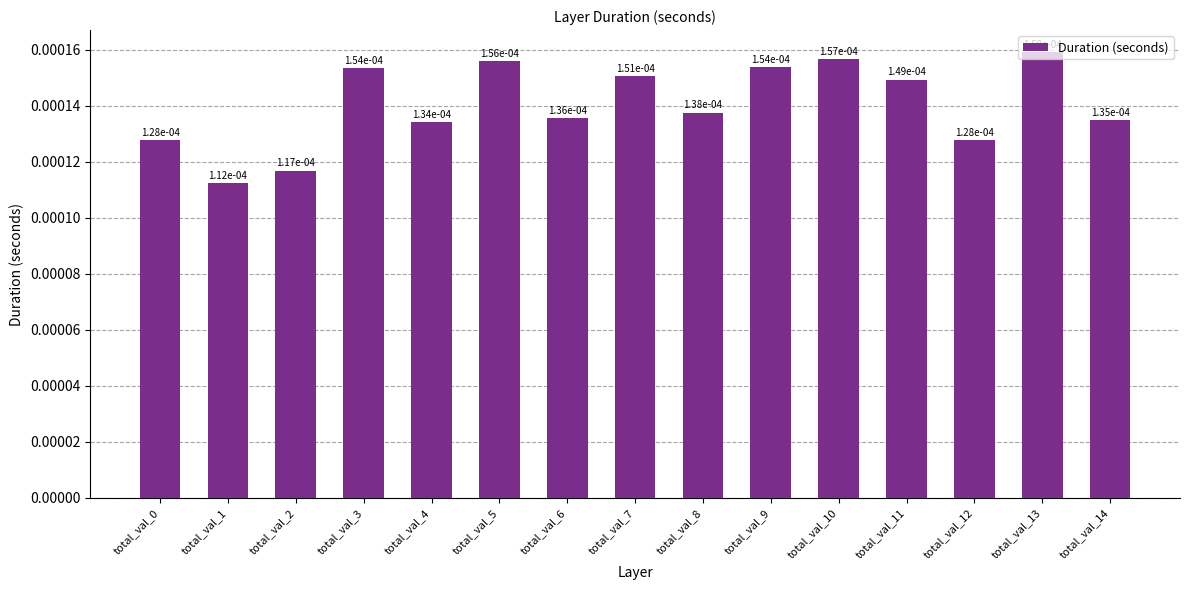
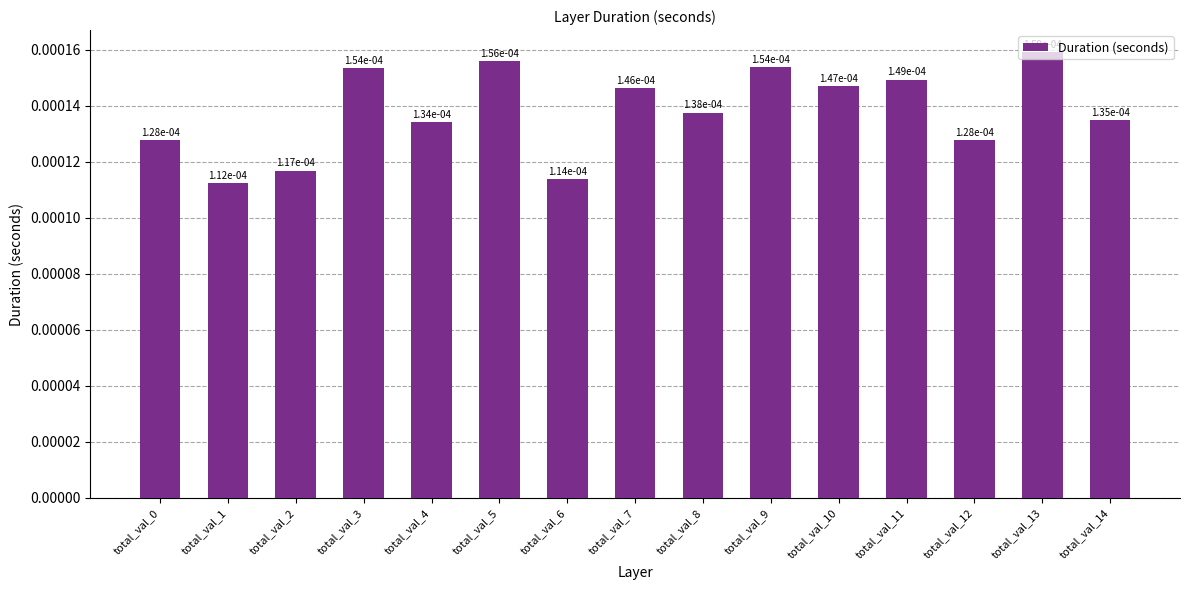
  {
    "total_val_0": "1.28e-04",
    "total_val_1": "1.12e-04",
    "total_val_2": "1.17e-04",
    "total_val_3": "1.54e-04",
    "total_val_4": "1.34e-04",
    "total_val_5": "1.56e-04",
-   "total_val_6": "1.36e-04",
-   "total_val_7": "1.51e-04",
+   "total_val_6": "1.14e-04",
+   "total_val_7": "1.46e-04",
    "total_val_8": "1.38e-04",
    "total_val_9": "1.54e-04",
-   "total_val_10": "1.57e-04",
+   "total_val_10": "1.47e-04",
    "total_val_11": "1.49e-04",
    "total_val_12": "1.28e-04",
    "total_val_14": "1.35e-04"
  }
